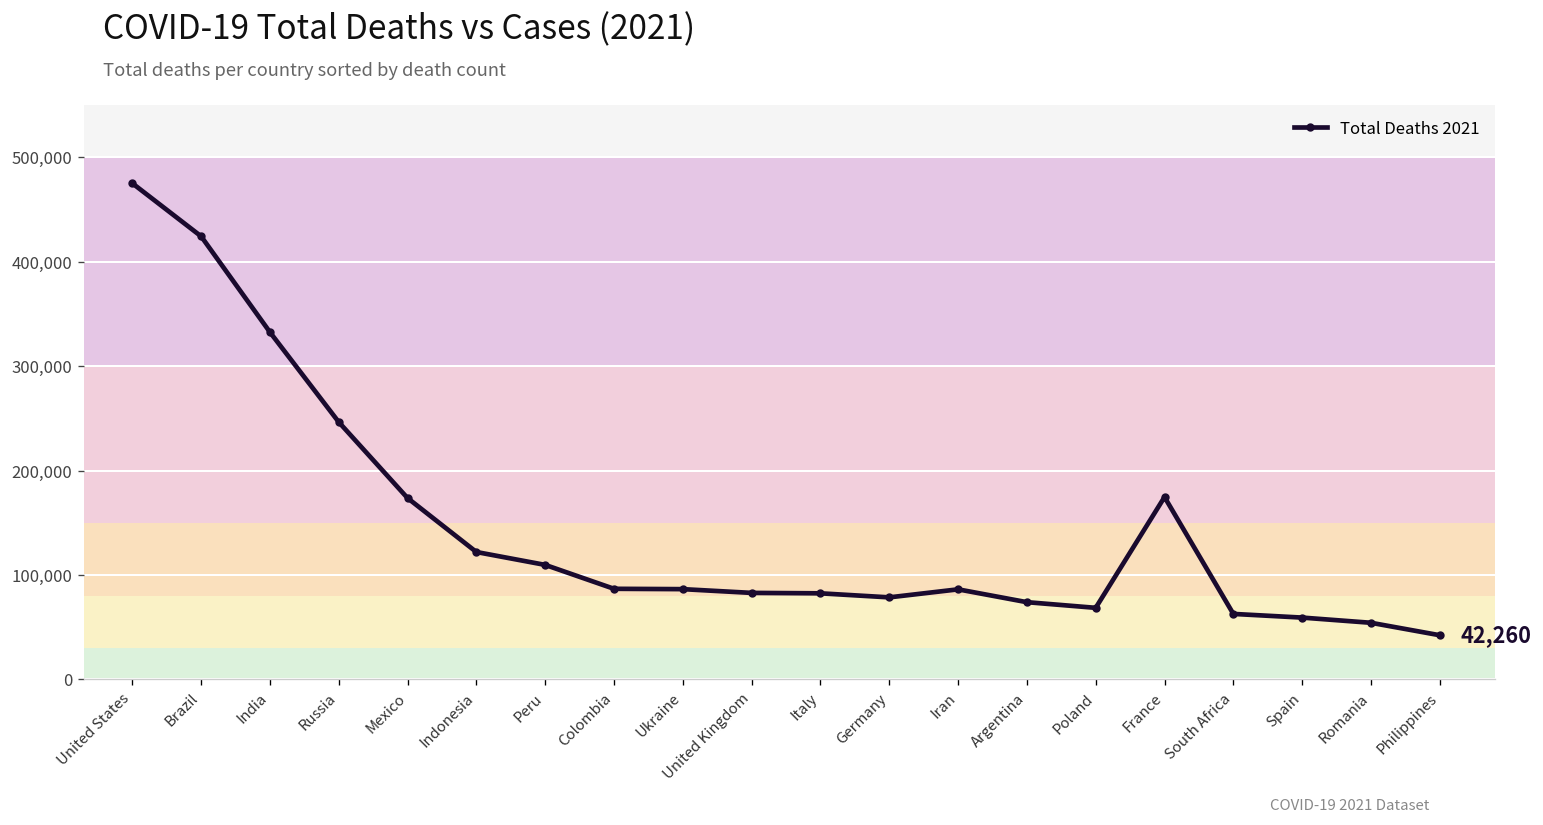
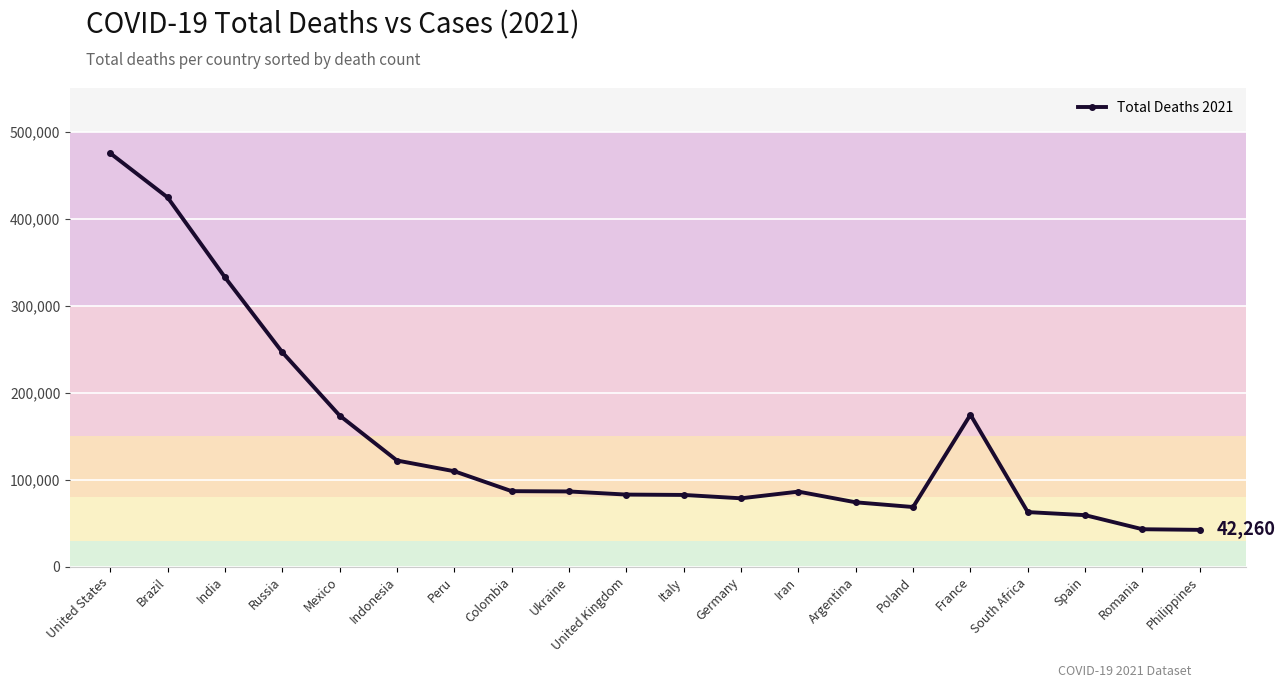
  {
    "United States": "480,000",
    "Brazil": "420,000",
    "India": "330,000",
    "Russia": "250,000",
    "Mexico": "170,000",
    "Indonesia": "120,000",
    "Peru": "110,000",
    "Colombia": "90,000",
    "Ukraine": "90,000",
    "United Kingdom": "80,000",
    "Italy": "80,000",
    "Germany": "80,000",
    "Iran": "90,000",
    "Argentina": "70,000",
    "Poland": "70,000",
    "France": "170,000",
    "South Africa": "60,000",
    "Spain": "60,000",
-   "Romania": "50,000"
+   "Romania": "40,000"
  }
